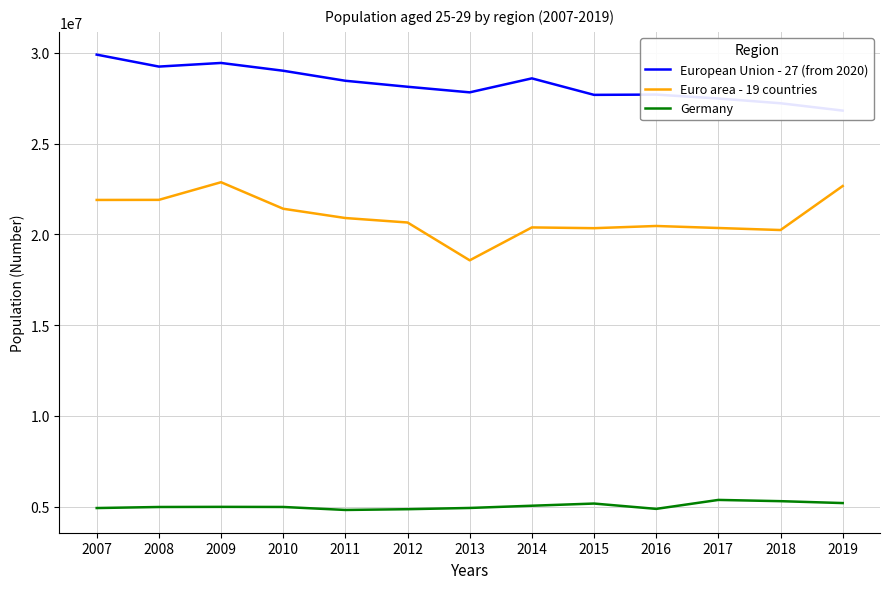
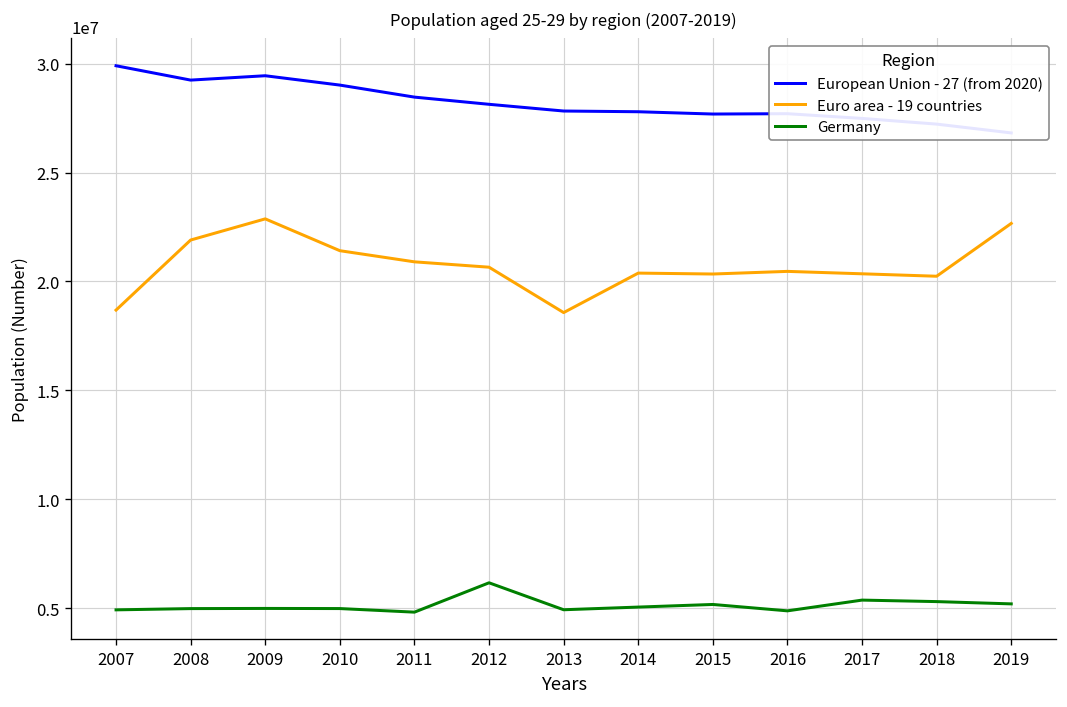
  {
    "European Union - 27 (from 2020)": {
      "2007": 29900000,
      "2008": 29200000,
      "2009": 29400000,
      "2010": 29000000,
      "2011": 28500000,
      "2012": 28100000,
      "2013": 27800000,
-     "2014": 28600000,
+     "2014": 27800000,
      "2015": 27700000
    },
    "Euro area - 19 countries": {
-     "2007": 21900000,
+     "2007": 18700000,
      "2008": 21900000,
      "2009": 22900000,
      "2010": 21400000,
      "2011": 20900000,
      "2012": 20700000,
      "2013": 18600000,
      "2014": 20400000,
      "2015": 20300000,
      "2016": 20500000,
      "2017": 20400000,
      "2018": 20200000,
      "2019": 22700000
    },
    "Germany": {
      "2007": 4900000,
      "2008": 5000000,
      "2009": 5000000,
      "2010": 5000000,
      "2011": 4800000,
-     "2012": 4900000,
+     "2012": 6200000,
      "2013": 4900000,
      "2014": 5000000,
      "2015": 5200000,
      "2016": 4900000,
      "2017": 5400000,
      "2018": 5300000,
      "2019": 5200000
    }
  }
